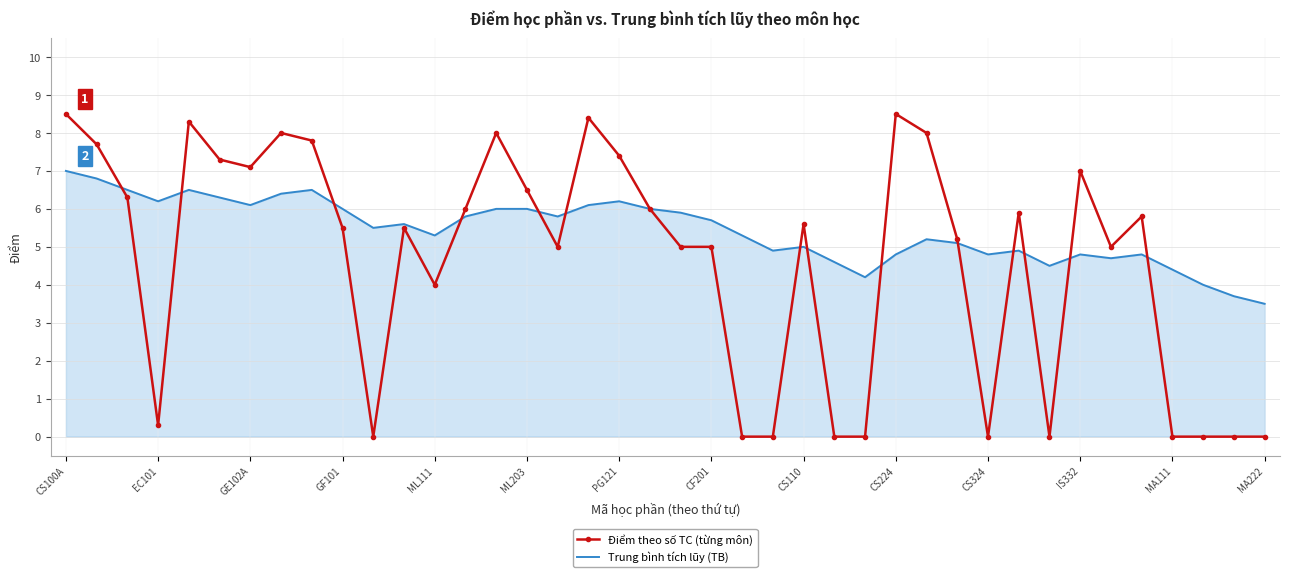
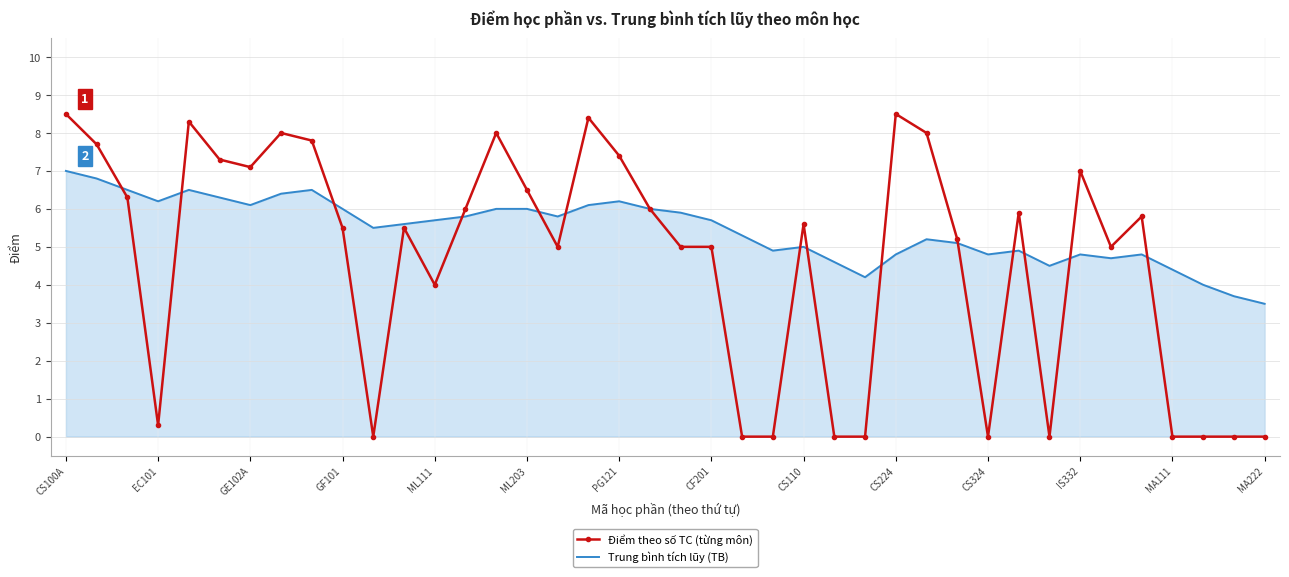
  {
    "Điểm theo số TC (từng môn)": {
      "EC101": 0.3,
      "GE102A": 7.1,
      "GF101": 5.5,
      "ML111": 4.0,
      "ML203": 6.5,
      "PG121": 7.4,
      "CF201": 5.0,
      "CS110": 5.6,
      "CS224": 8.5,
      "CS324": 0.0,
      "IS332": 7.0,
      "MA111": 0.0,
      "MA222": 0.0
    },
    "Trung bình tích lũy (TB)": {
      "CS100A": 7.0,
      "EC101": 6.2,
      "GE102A": 6.1,
      "GF101": 6.0,
-     "ML111": 5.3,
+     "ML111": 5.7,
      "ML203": 6.0,
      "PG121": 6.2,
      "CF201": 5.7,
      "CS110": 5.0,
      "CS224": 4.8,
      "CS324": 4.8,
      "IS332": 4.8,
      "MA111": 4.4,
      "MA222": 3.5
    }
  }
